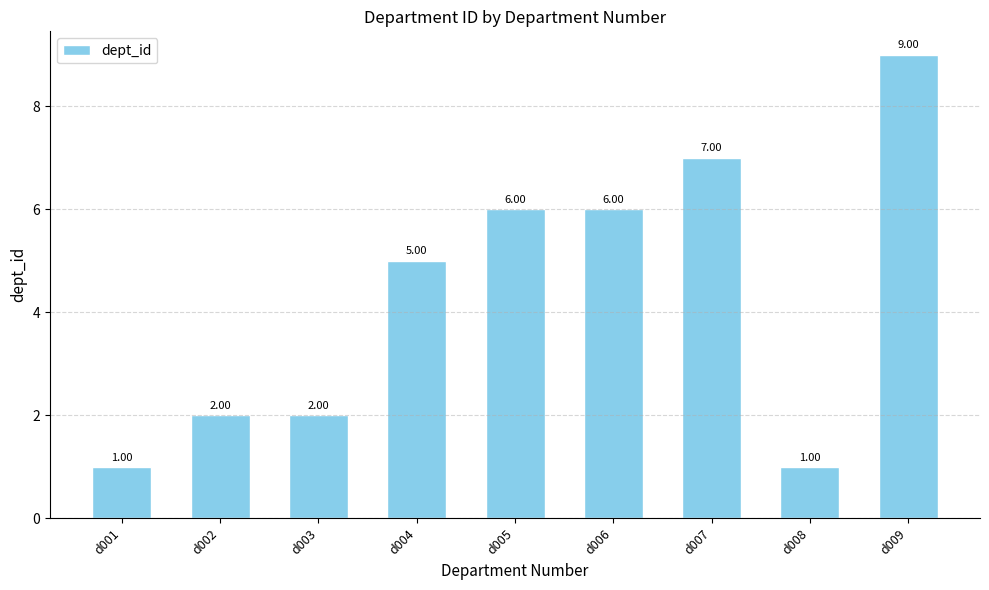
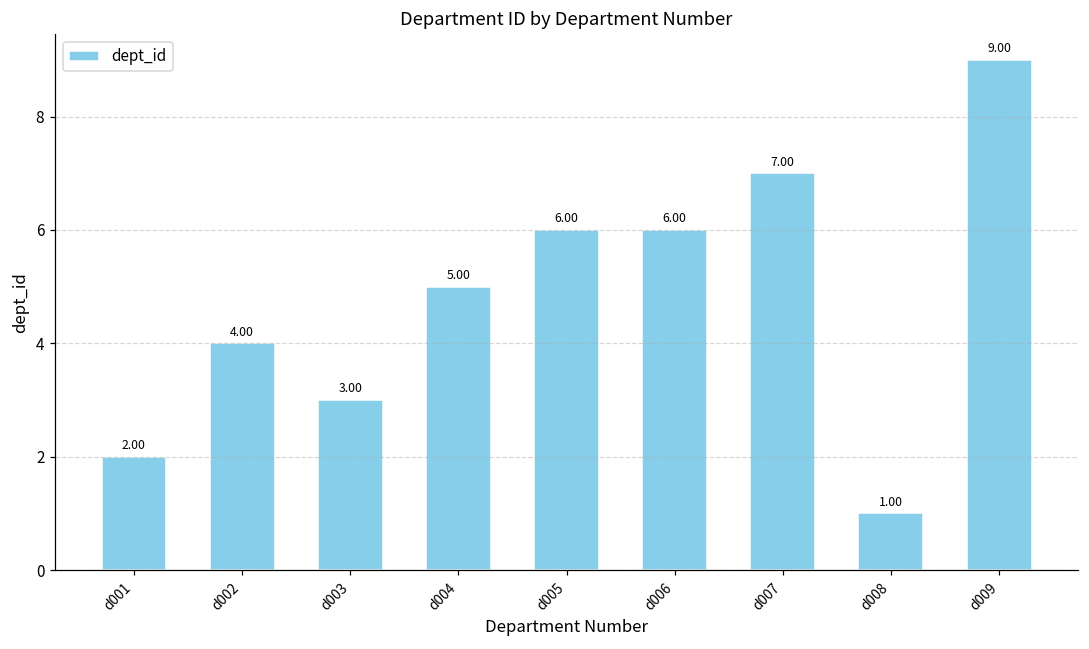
  {
-   "d001": 1.00,
-   "d002": 2.00,
-   "d003": 2.00,
+   "d001": 2.00,
+   "d002": 4.00,
+   "d003": 3.00,
    "d004": 5.00,
    "d005": 6.00,
    "d006": 6.00,
    "d007": 7.00,
    "d008": 1.00,
    "d009": 9.00
  }
